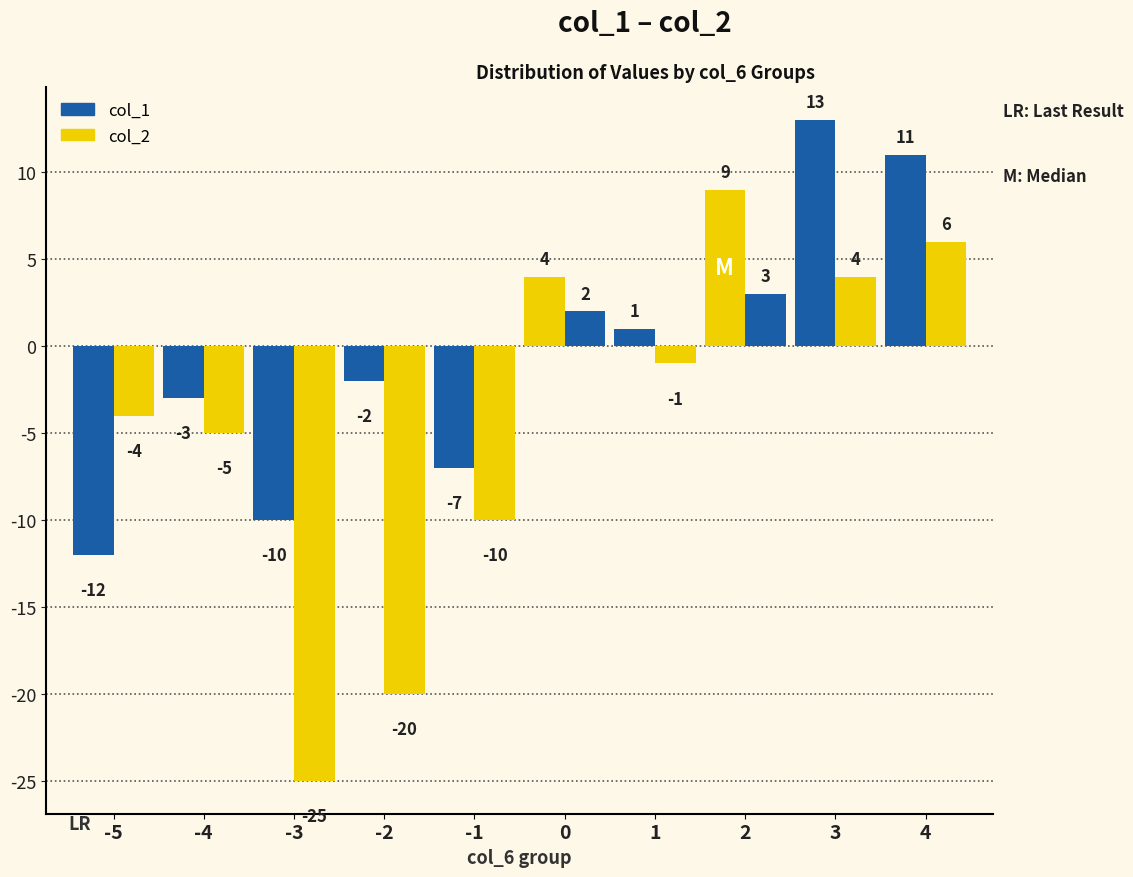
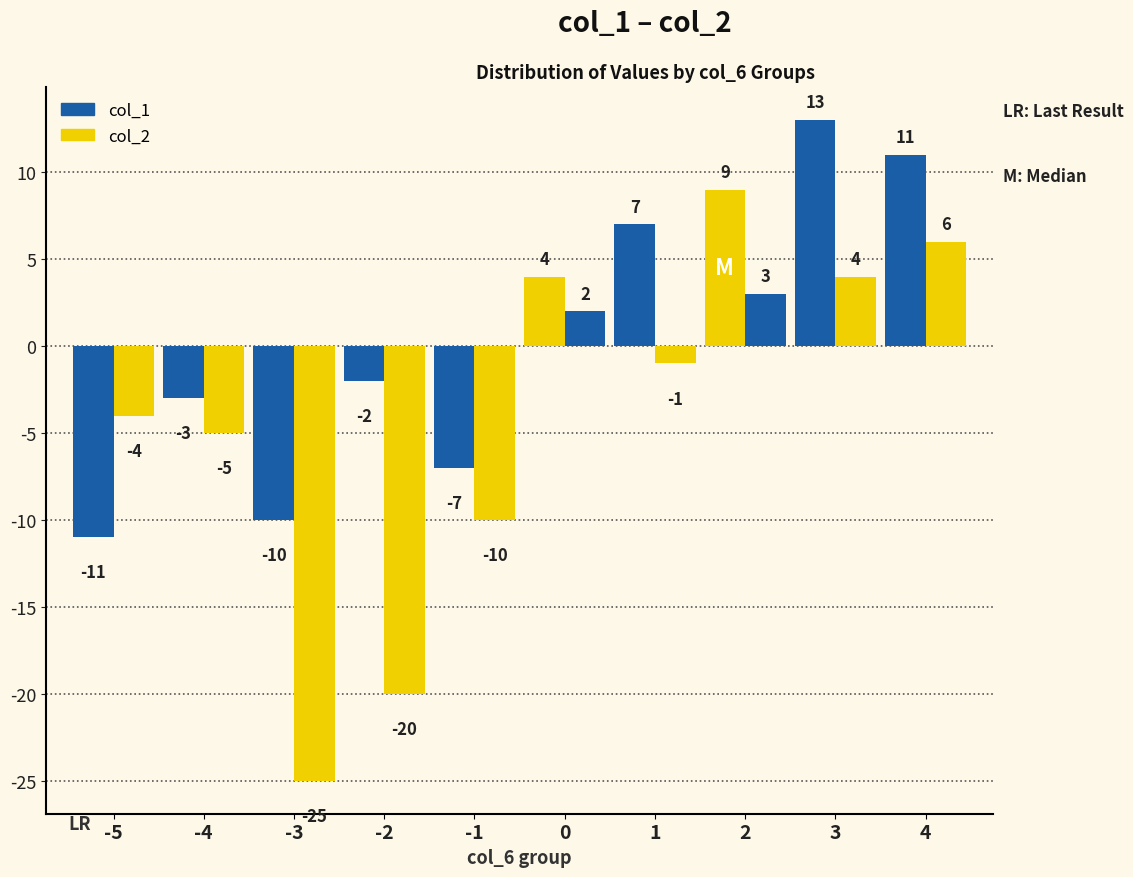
  {
    "col_1": {
-     "-5": -12,
+     "-5": -11,
      "0": 4,
-     "1": 1,
+     "1": 7,
      "2": 9,
      "3": 13,
      "4": 11
    },
    "col_2": {
      "0": 2,
      "2": 3,
      "3": 4,
      "4": 6
    }
  }
